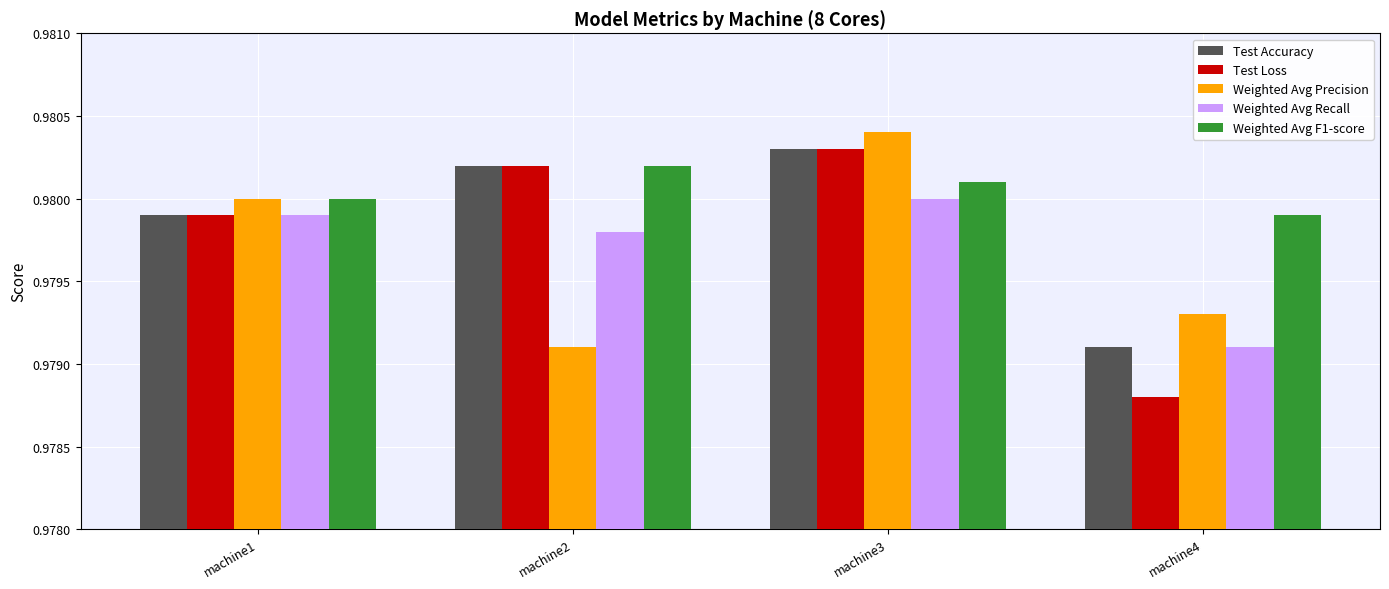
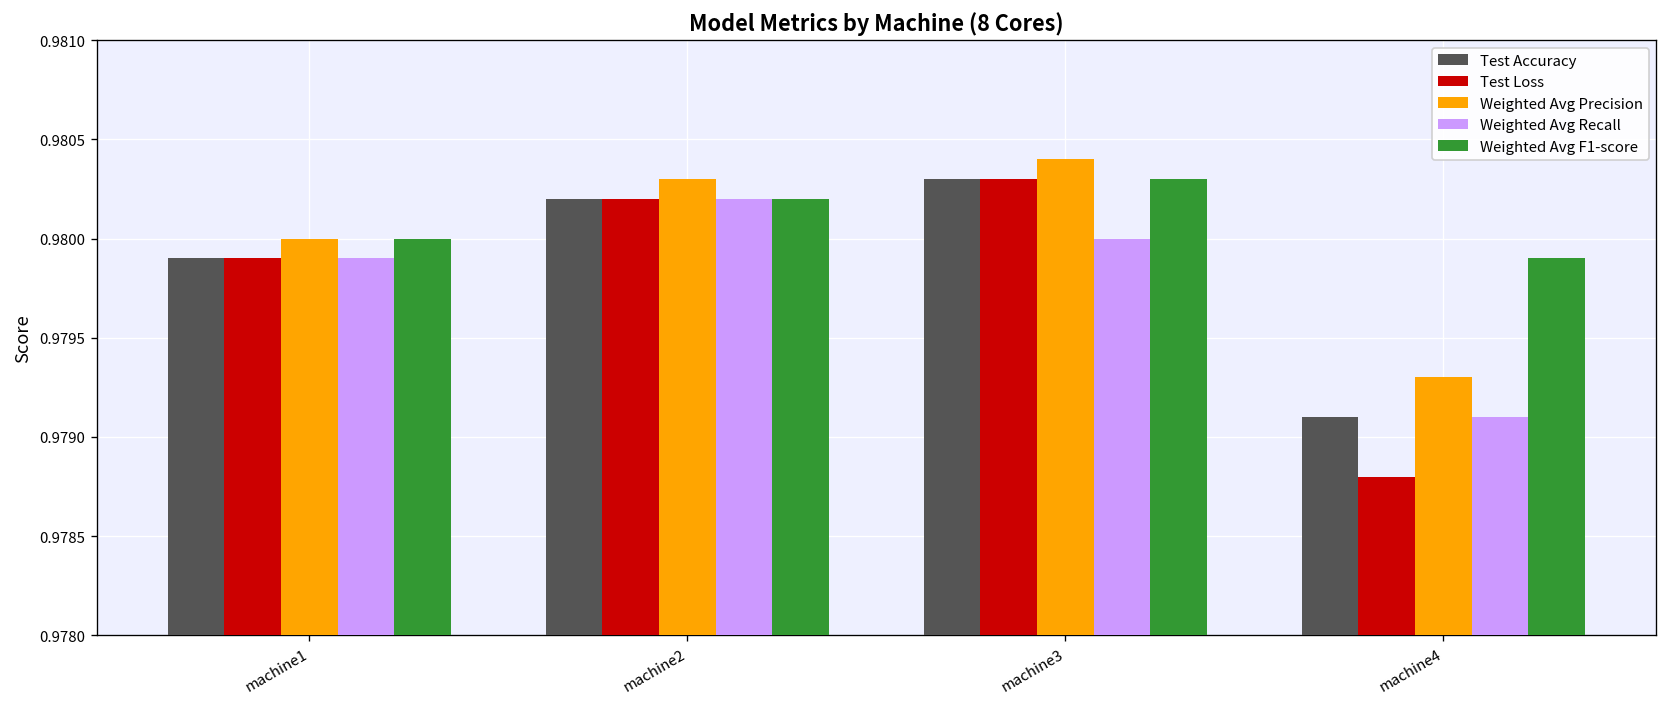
  {
    "Test Accuracy": {
      "machine1": 0.9799,
      "machine2": 0.9802,
      "machine3": 0.9803,
      "machine4": 0.9791
    },
    "Test Loss": {
      "machine1": 0.9799,
      "machine2": 0.9802,
      "machine3": 0.9803,
      "machine4": 0.9788
    },
    "Weighted Avg Precision": {
      "machine1": 0.9800,
-     "machine2": 0.9791,
+     "machine2": 0.9803,
      "machine3": 0.9804,
      "machine4": 0.9793
    },
    "Weighted Avg Recall": {
      "machine1": 0.9799,
-     "machine2": 0.9798,
+     "machine2": 0.9802,
      "machine3": 0.9800,
      "machine4": 0.9791
    },
    "Weighted Avg F1-score": {
      "machine1": 0.9800,
      "machine2": 0.9802,
-     "machine3": 0.9801,
+     "machine3": 0.9803,
      "machine4": 0.9799
    }
  }
